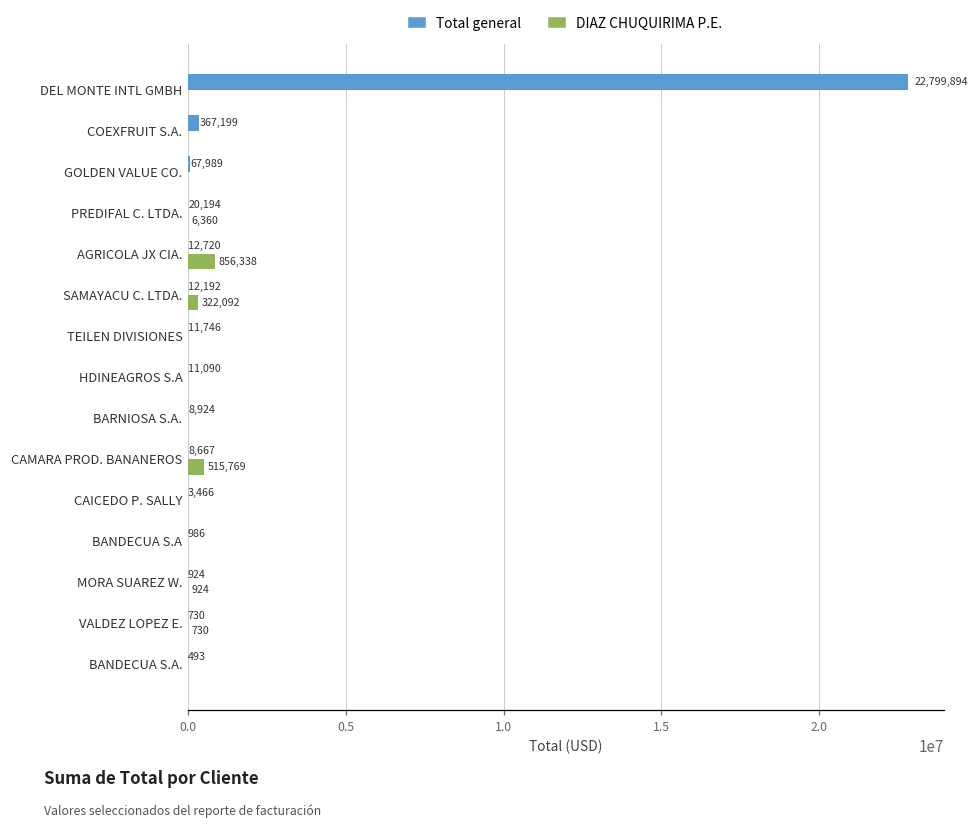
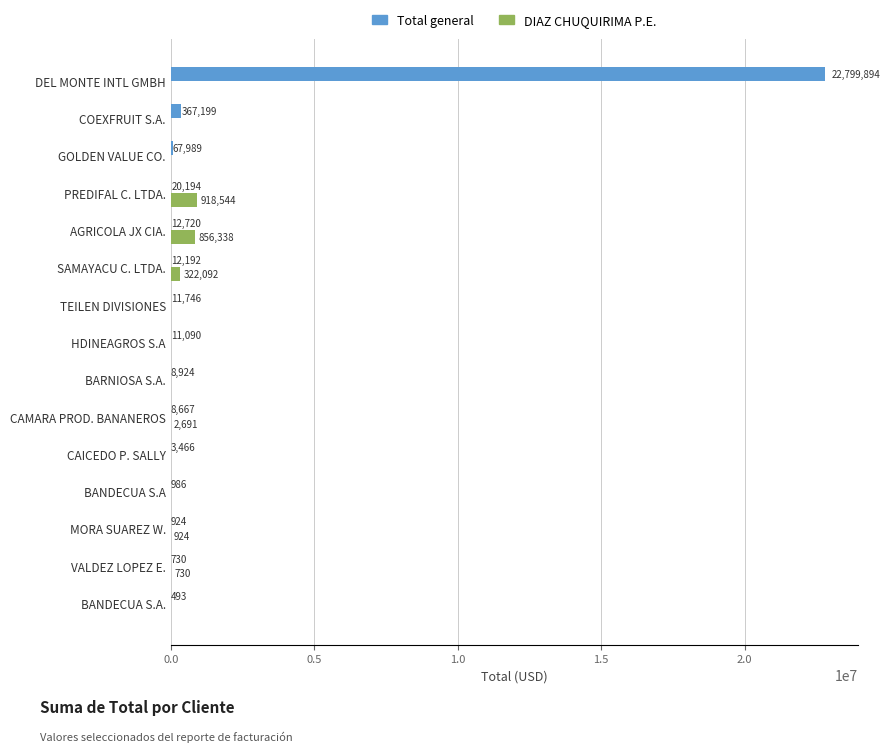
  {
    "Total general": {
      "DEL MONTE INTL GMBH": "22,799,894",
      "COEXFRUIT S.A.": "367,199",
      "GOLDEN VALUE CO.": "67,989",
      "PREDIFAL C. LTDA.": "20,194",
      "AGRICOLA JX CIA.": "12,720",
      "SAMAYACU C. LTDA.": "12,192",
      "TEILEN DIVISIONES": "11,746",
      "HDINEAGROS S.A": "11,090",
      "BARNIOSA S.A.": "8,924",
      "CAMARA PROD. BANANEROS": "8,667",
      "CAICEDO P. SALLY": "3,466",
      "BANDECUA S.A": "986",
      "MORA SUAREZ W.": "924",
      "VALDEZ LOPEZ E.": "730",
      "BANDECUA S.A.": "493"
    },
    "DIAZ CHUQUIRIMA P.E.": {
-     "PREDIFAL C. LTDA.": "6,360",
+     "PREDIFAL C. LTDA.": "918,544",
      "AGRICOLA JX CIA.": "856,338",
      "SAMAYACU C. LTDA.": "322,092",
-     "CAMARA PROD. BANANEROS": "515,769",
+     "CAMARA PROD. BANANEROS": "2,691",
      "MORA SUAREZ W.": "924",
      "VALDEZ LOPEZ E.": "730"
    }
  }
